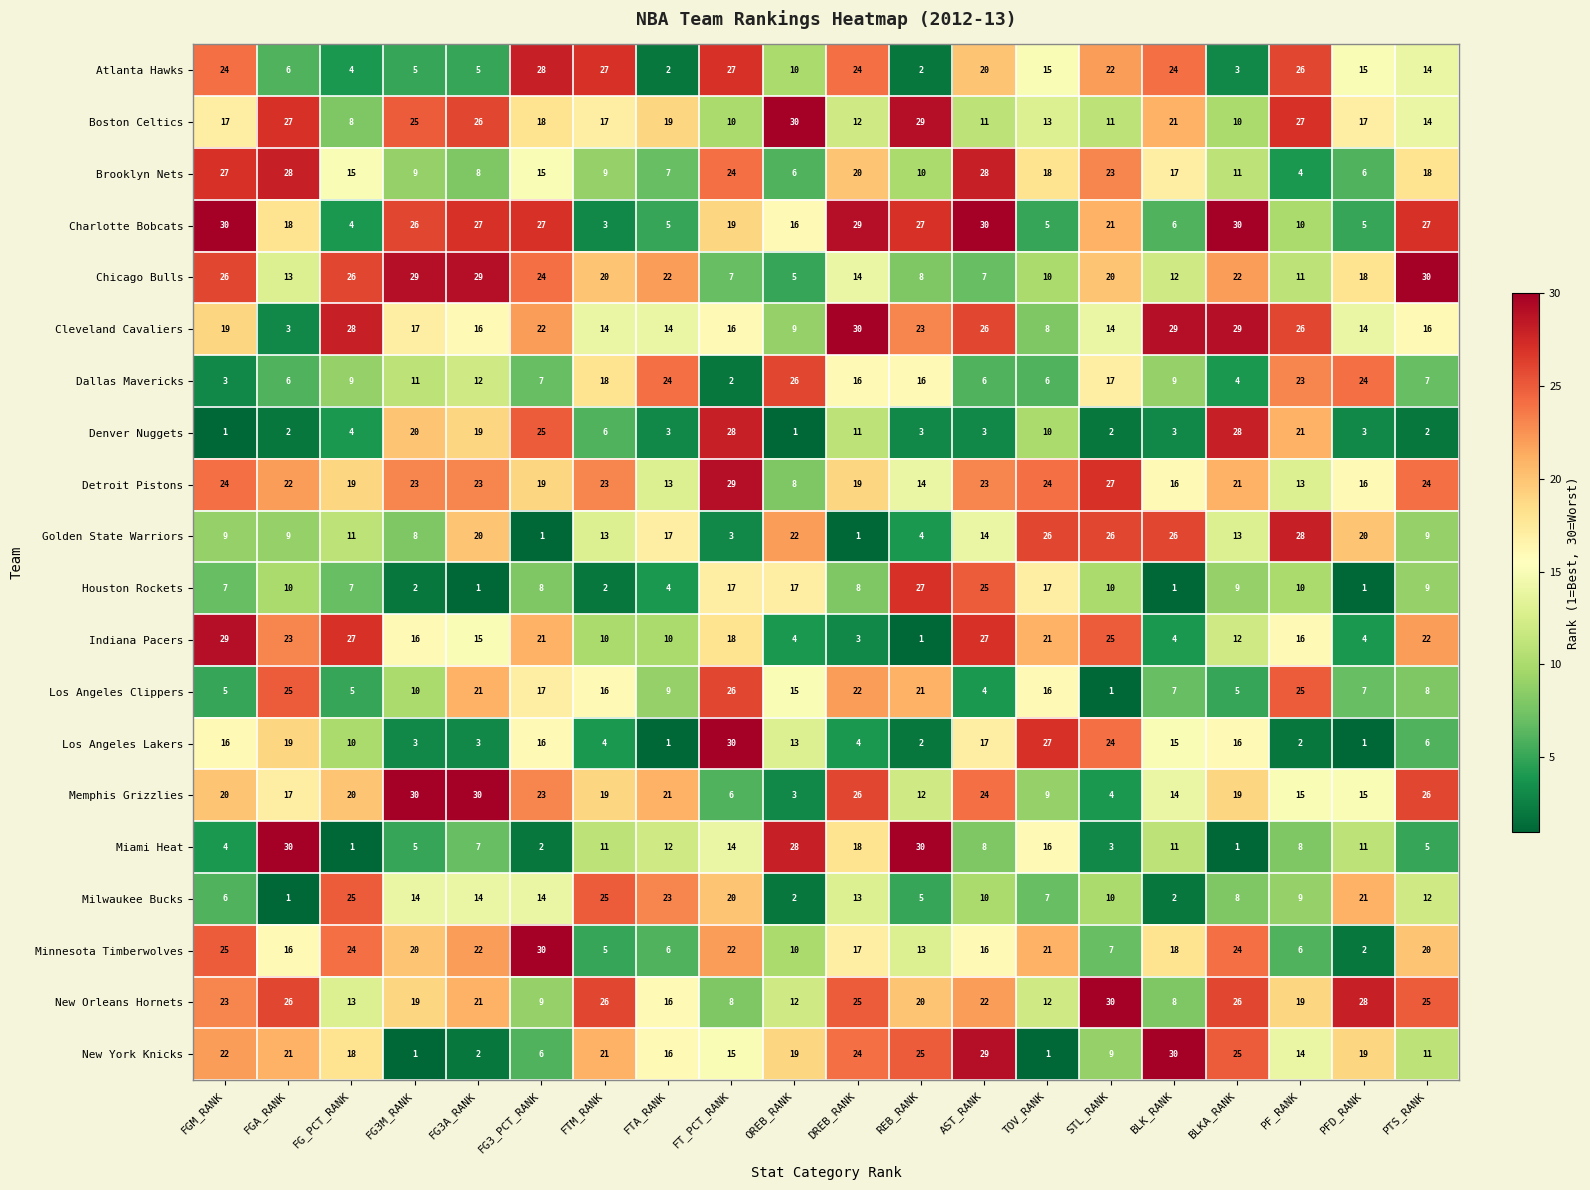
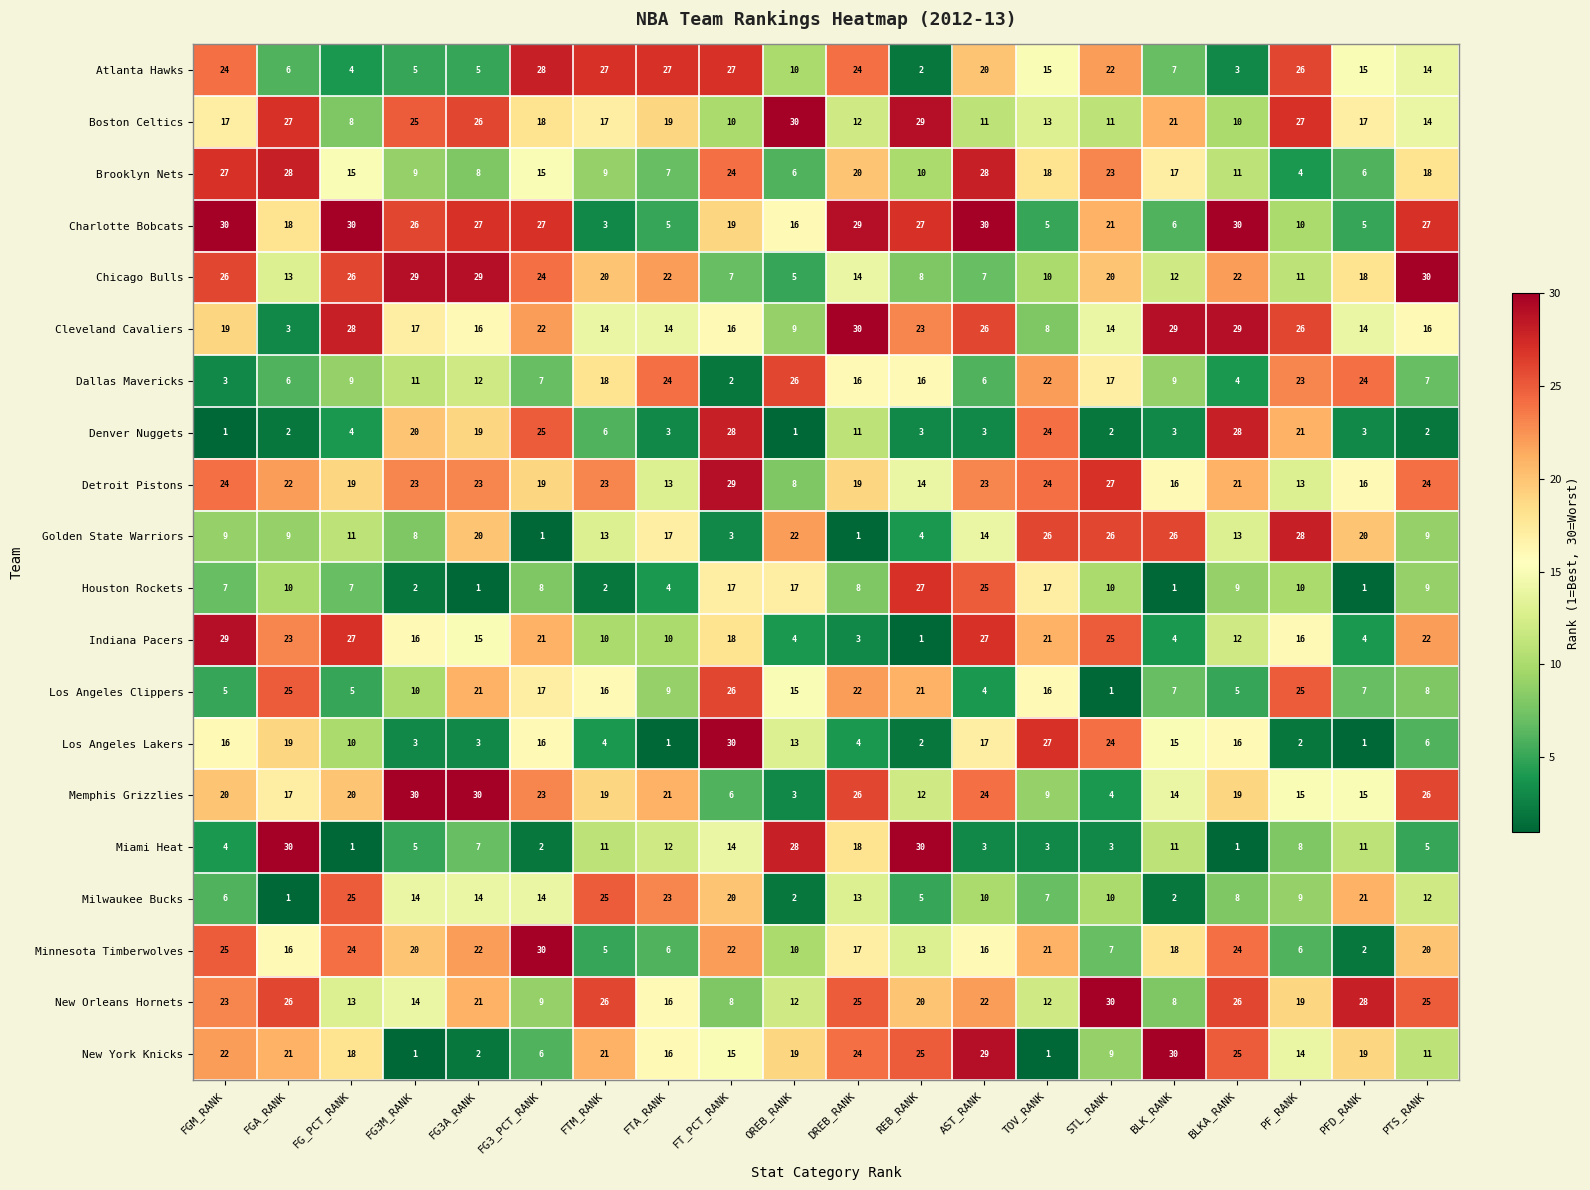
  {
    "Atlanta Hawks": {
      "FGM_RANK": 24,
      "FGA_RANK": 6,
      "FG_PCT_RANK": 4,
      "FG3M_RANK": 5,
      "FG3A_RANK": 5,
      "FG3_PCT_RANK": 28,
      "FTM_RANK": 27,
-     "FTA_RANK": 2,
+     "FTA_RANK": 27,
      "FT_PCT_RANK": 27,
      "OREB_RANK": 10,
      "DREB_RANK": 24,
      "REB_RANK": 2,
      "AST_RANK": 20,
      "TOV_RANK": 15,
      "STL_RANK": 22,
-     "BLK_RANK": 24,
+     "BLK_RANK": 7,
      "BLKA_RANK": 3,
      "PF_RANK": 26,
      "PFD_RANK": 15,
      "PTS_RANK": 14
    },
    "Charlotte Bobcats": {
      "FGM_RANK": 30,
      "FGA_RANK": 18,
-     "FG_PCT_RANK": 4,
+     "FG_PCT_RANK": 30,
      "FG3M_RANK": 26,
      "FG3A_RANK": 27,
      "FG3_PCT_RANK": 27,
      "FTM_RANK": 3,
      "FTA_RANK": 5,
      "FT_PCT_RANK": 19,
      "OREB_RANK": 16,
      "DREB_RANK": 29,
      "REB_RANK": 27,
      "AST_RANK": 30,
      "TOV_RANK": 5,
      "STL_RANK": 21,
      "BLK_RANK": 6,
      "BLKA_RANK": 30,
      "PF_RANK": 10,
      "PFD_RANK": 5,
      "PTS_RANK": 27
    },
    "Dallas Mavericks": {
      "FGM_RANK": 3,
      "FGA_RANK": 6,
      "FG_PCT_RANK": 9,
      "FG3M_RANK": 11,
      "FG3A_RANK": 12,
      "FG3_PCT_RANK": 7,
      "FTM_RANK": 18,
      "FTA_RANK": 24,
      "FT_PCT_RANK": 2,
      "OREB_RANK": 26,
      "DREB_RANK": 16,
      "REB_RANK": 16,
      "AST_RANK": 6,
-     "TOV_RANK": 6,
+     "TOV_RANK": 22,
      "STL_RANK": 17,
      "BLK_RANK": 9,
      "BLKA_RANK": 4,
      "PF_RANK": 23,
      "PFD_RANK": 24,
      "PTS_RANK": 7
    },
    "Denver Nuggets": {
      "FGM_RANK": 1,
      "FGA_RANK": 2,
      "FG_PCT_RANK": 4,
      "FG3M_RANK": 20,
      "FG3A_RANK": 19,
      "FG3_PCT_RANK": 25,
      "FTM_RANK": 6,
      "FTA_RANK": 3,
      "FT_PCT_RANK": 28,
      "OREB_RANK": 1,
      "DREB_RANK": 11,
      "REB_RANK": 3,
      "AST_RANK": 3,
-     "TOV_RANK": 10,
+     "TOV_RANK": 24,
      "STL_RANK": 2,
      "BLK_RANK": 3,
      "BLKA_RANK": 28,
      "PF_RANK": 21,
      "PFD_RANK": 3,
      "PTS_RANK": 2
    },
    "Miami Heat": {
      "FGM_RANK": 4,
      "FGA_RANK": 30,
      "FG_PCT_RANK": 1,
      "FG3M_RANK": 5,
      "FG3A_RANK": 7,
      "FG3_PCT_RANK": 2,
      "FTM_RANK": 11,
      "FTA_RANK": 12,
      "FT_PCT_RANK": 14,
      "OREB_RANK": 28,
      "DREB_RANK": 18,
      "REB_RANK": 30,
-     "AST_RANK": 8,
-     "TOV_RANK": 16,
+     "AST_RANK": 3,
+     "TOV_RANK": 3,
      "STL_RANK": 3,
      "BLK_RANK": 11,
      "BLKA_RANK": 1,
      "PF_RANK": 8,
      "PFD_RANK": 11,
      "PTS_RANK": 5
    },
    "New Orleans Hornets": {
      "FGM_RANK": 23,
      "FGA_RANK": 26,
      "FG_PCT_RANK": 13,
-     "FG3M_RANK": 19,
+     "FG3M_RANK": 14,
      "FG3A_RANK": 21,
      "FG3_PCT_RANK": 9,
      "FTM_RANK": 26,
      "FTA_RANK": 16,
      "FT_PCT_RANK": 8,
      "OREB_RANK": 12,
      "DREB_RANK": 25,
      "REB_RANK": 20,
      "AST_RANK": 22,
      "TOV_RANK": 12,
      "STL_RANK": 30,
      "BLK_RANK": 8,
      "BLKA_RANK": 26,
      "PF_RANK": 19,
      "PFD_RANK": 28,
      "PTS_RANK": 25
    }
  }
